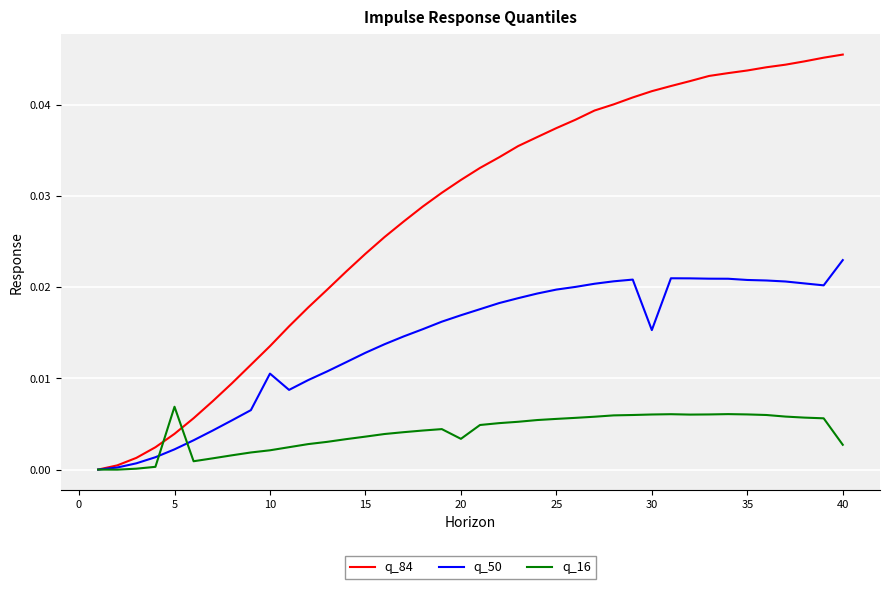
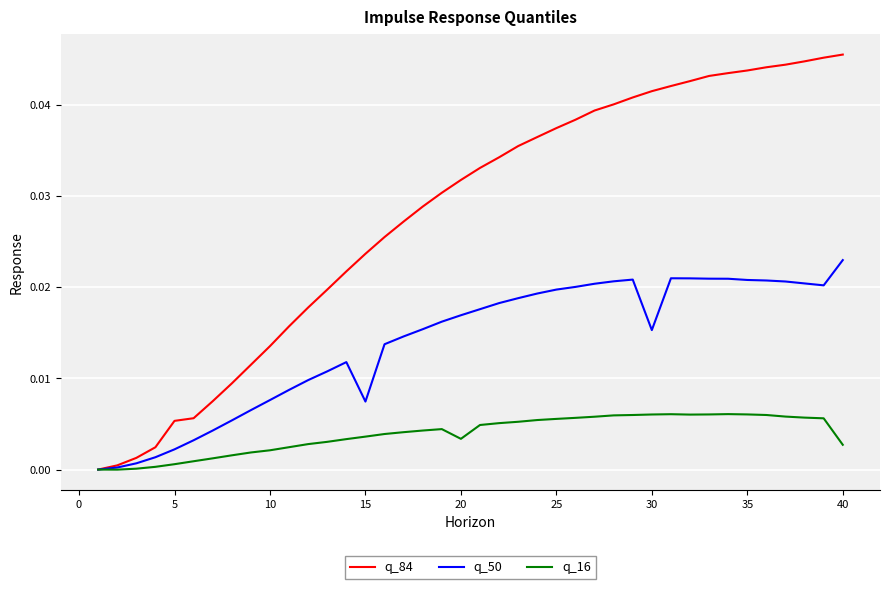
  {
    "q_84": {
-     "5": 0.004,
+     "5": 0.005,
      "10": 0.014,
      "15": 0.024,
      "20": 0.032,
      "25": 0.037,
      "30": 0.041,
      "35": 0.044,
      "40": 0.045
    },
    "q_50": {
      "5": 0.002,
-     "10": 0.011,
-     "15": 0.013,
+     "10": 0.008,
+     "15": 0.007,
      "20": 0.017,
      "25": 0.020,
      "30": 0.015,
      "35": 0.021,
      "40": 0.023
    },
    "q_16": {
-     "5": 0.007,
+     "5": 0.001,
      "10": 0.002,
      "15": 0.004,
      "20": 0.003,
      "25": 0.006,
      "30": 0.006,
      "35": 0.006,
      "40": 0.003
    }
  }
